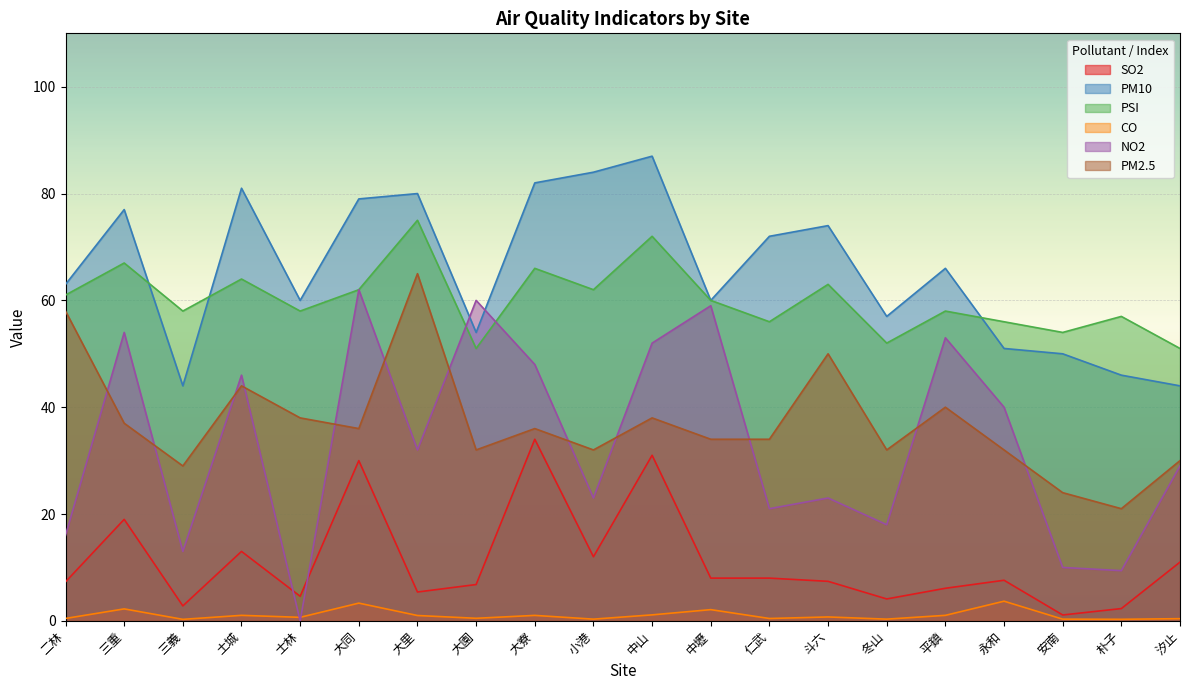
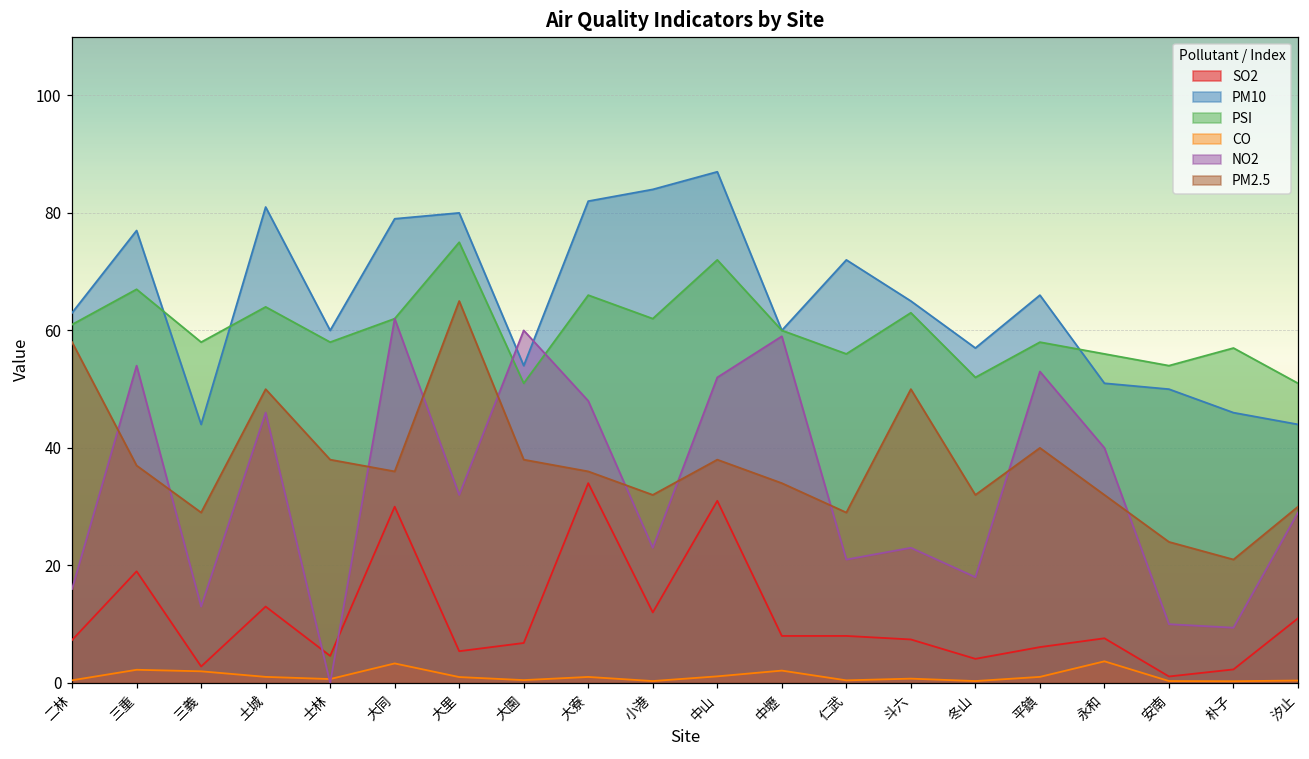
  {
    "SO2": {
      "二林": 7,
      "三重": 19,
      "三義": 3,
      "土城": 13,
      "士林": 5,
      "大同": 30,
      "大里": 5,
      "大園": 7,
      "大寮": 34,
      "小港": 12,
      "中山": 31,
      "中壢": 8,
      "仁武": 8,
      "斗六": 7,
      "冬山": 4,
      "平鎮": 6,
      "永和": 8,
      "安南": 1,
      "朴子": 2,
      "汐止": 11
    },
    "PM10": {
      "二林": 63,
      "三重": 77,
      "三義": 44,
      "土城": 81,
      "士林": 60,
      "大同": 79,
      "大里": 80,
      "大園": 54,
      "大寮": 82,
      "小港": 84,
      "中山": 87,
      "仁武": 72,
-     "斗六": 74,
+     "斗六": 65,
      "冬山": 57,
      "平鎮": 66,
      "永和": 51,
      "安南": 50,
      "朴子": 46,
      "汐止": 44
    },
    "PSI": {
      "二林": 61,
      "三重": 67,
      "三義": 58,
      "土城": 64,
      "士林": 58,
      "大里": 75,
      "大園": 51,
      "大寮": 66,
      "小港": 62,
      "中山": 72,
      "仁武": 56,
      "斗六": 63,
      "冬山": 52,
      "平鎮": 58,
      "永和": 56,
      "安南": 54,
      "朴子": 57,
      "汐止": 51
    },
    "CO": {
      "二林": 0,
      "三重": 2,
-     "三義": 0,
+     "三義": 2,
      "土城": 1,
      "士林": 1,
      "大同": 3,
      "大里": 1,
      "大園": 0,
      "大寮": 1,
      "小港": 0,
      "中山": 1,
      "中壢": 2,
      "仁武": 0,
      "斗六": 1,
      "冬山": 0,
      "平鎮": 1,
      "永和": 4,
      "安南": 0,
      "朴子": 0,
      "汐止": 0
    },
    "NO2": {
      "二林": 16,
      "三重": 54,
      "三義": 13,
      "土城": 46,
      "士林": 0,
      "大里": 32,
      "大園": 60,
      "大寮": 48,
      "小港": 23,
      "中山": 52,
      "中壢": 59,
      "仁武": 21,
      "斗六": 23,
      "冬山": 18,
      "平鎮": 53,
      "永和": 40,
      "安南": 10,
      "朴子": 9,
      "汐止": 29
    },
    "PM2.5": {
      "二林": 58,
      "三重": 37,
      "三義": 29,
-     "土城": 44,
+     "土城": 50,
      "士林": 38,
      "大同": 36,
      "大里": 65,
-     "大園": 32,
+     "大園": 38,
      "大寮": 36,
      "小港": 32,
      "中山": 38,
      "中壢": 34,
-     "仁武": 34,
+     "仁武": 29,
      "斗六": 50,
      "冬山": 32,
      "平鎮": 40,
      "永和": 32,
      "安南": 24,
      "朴子": 21,
      "汐止": 30
    }
  }
